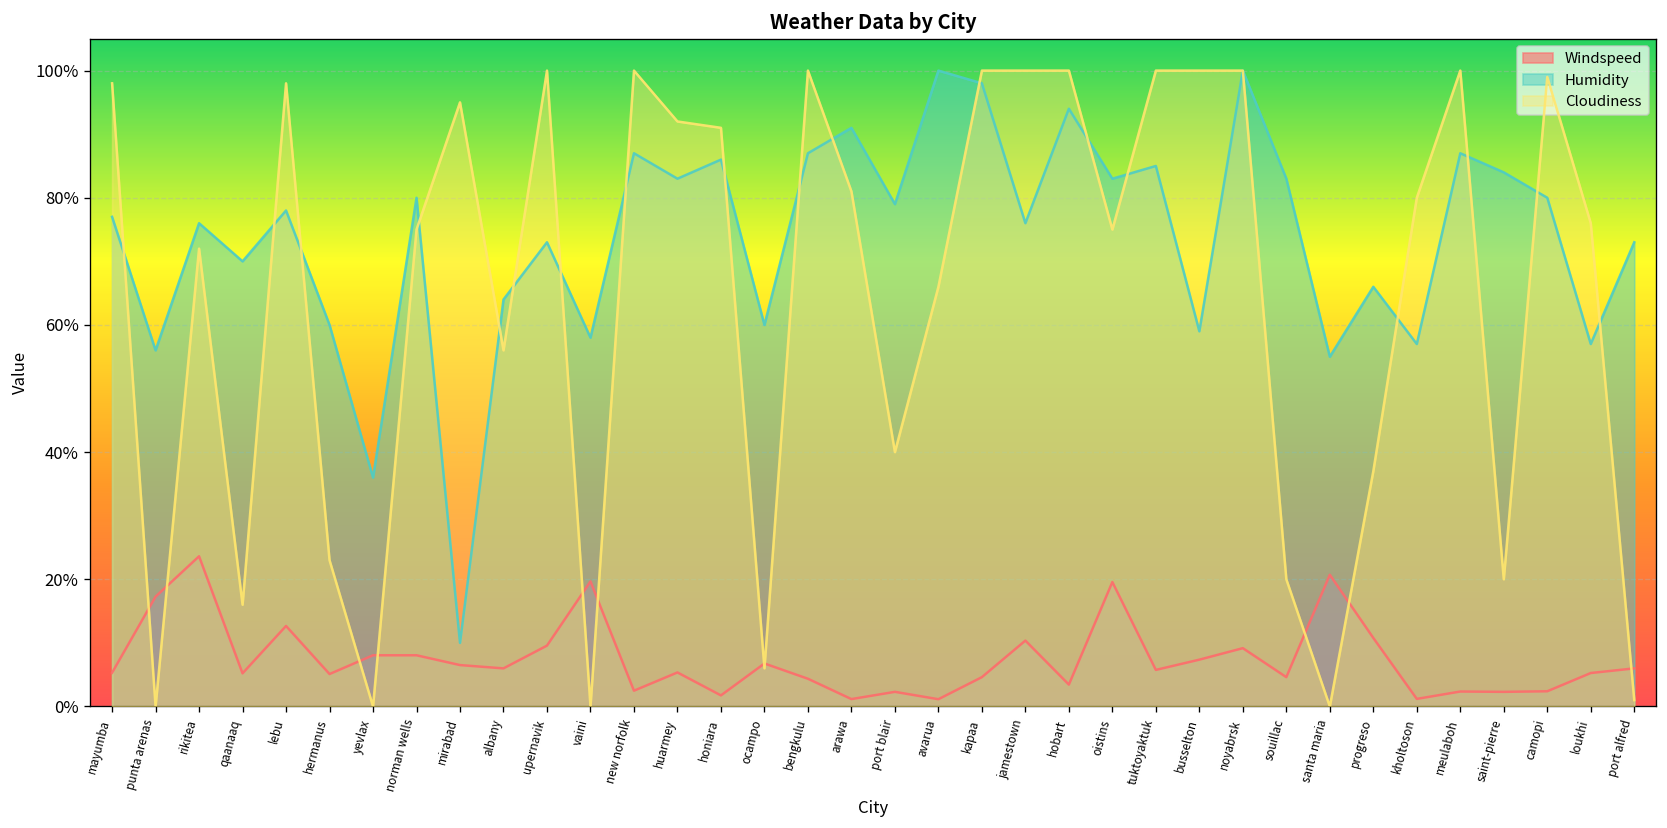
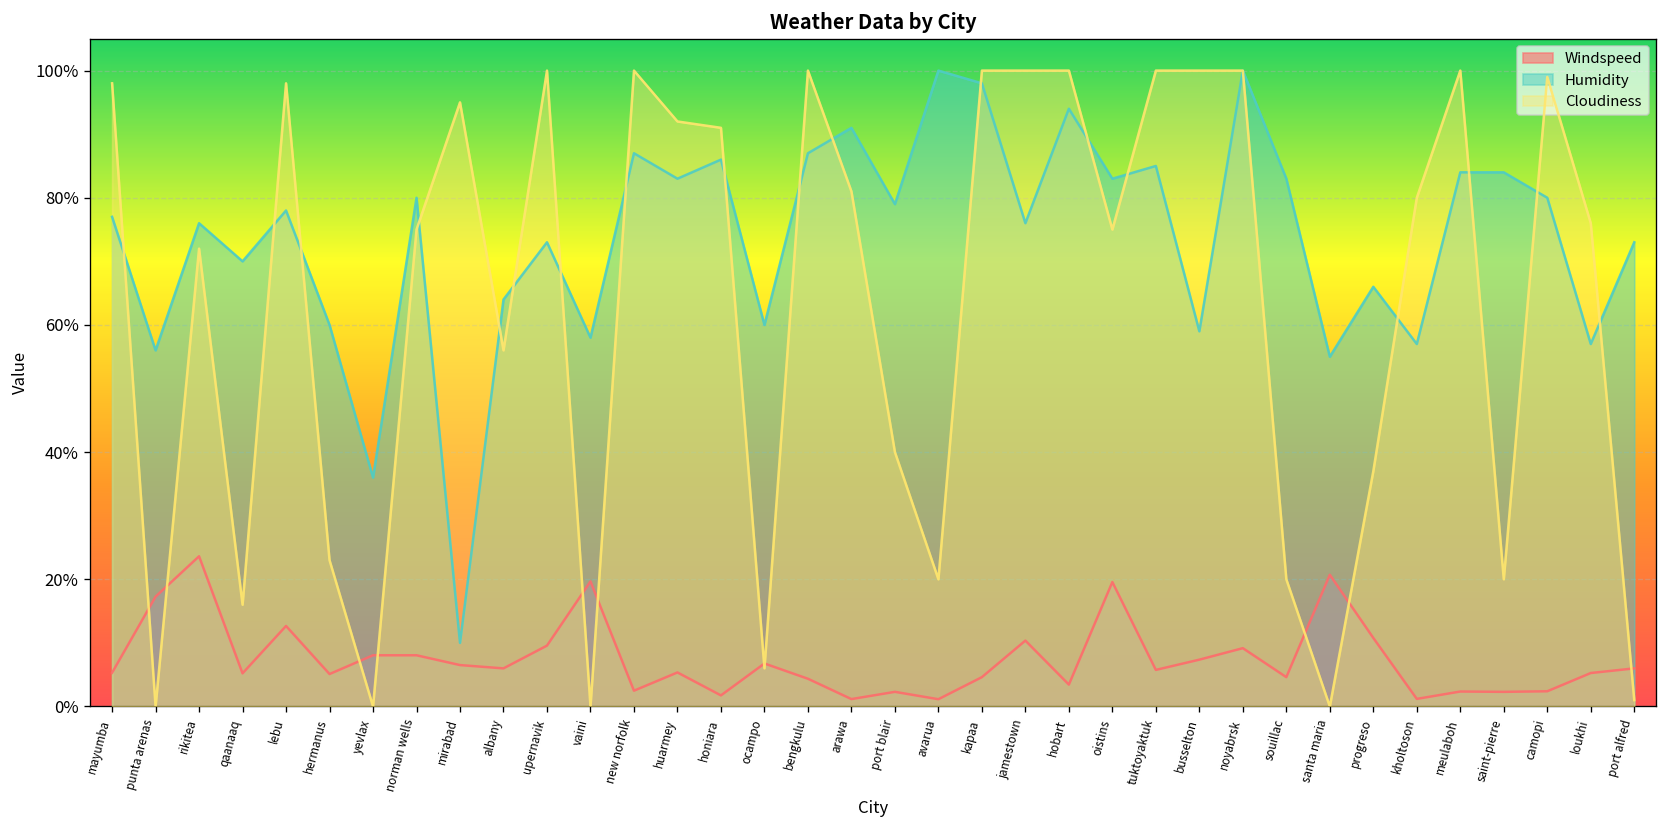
  {
    "Windspeed": {
      "mayumba": "5%",
      "punta arenas": "17%",
      "rikitea": "24%",
      "qaanaaq": "5%",
      "lebu": "13%",
      "hermanus": "5%",
      "yevlax": "8%",
      "norman wells": "8%",
      "mirabad": "7%",
      "albany": "6%",
      "upernavik": "10%",
      "vaini": "20%",
      "new norfolk": "2%",
      "huarmey": "5%",
      "honiara": "2%",
      "ocampo": "7%",
      "bengkulu": "4%",
      "arawa": "1%",
      "port blair": "2%",
      "avarua": "1%",
      "kapaa": "5%",
      "jamestown": "10%",
      "hobart": "3%",
      "oistins": "20%",
      "tuktoyaktuk": "6%",
      "busselton": "7%",
      "noyabrsk": "9%",
      "souillac": "5%",
      "santa maria": "21%",
      "progreso": "11%",
      "kholtoson": "1%",
      "meulaboh": "2%",
      "saint-pierre": "2%",
      "camopi": "2%",
      "loukhi": "5%",
      "port alfred": "6%"
    },
    "Humidity": {
      "mayumba": "77%",
      "punta arenas": "56%",
      "rikitea": "76%",
      "qaanaaq": "70%",
      "lebu": "78%",
      "hermanus": "60%",
      "yevlax": "36%",
      "norman wells": "80%",
      "mirabad": "10%",
      "albany": "64%",
      "upernavik": "73%",
      "vaini": "58%",
      "new norfolk": "87%",
      "huarmey": "83%",
      "honiara": "86%",
      "ocampo": "60%",
      "bengkulu": "87%",
      "arawa": "91%",
      "port blair": "79%",
      "avarua": "100%",
      "kapaa": "98%",
      "jamestown": "76%",
      "hobart": "94%",
      "oistins": "83%",
      "tuktoyaktuk": "85%",
      "busselton": "59%",
      "souillac": "83%",
      "santa maria": "55%",
      "progreso": "66%",
      "kholtoson": "57%",
-     "meulaboh": "87%",
+     "meulaboh": "84%",
      "saint-pierre": "84%",
      "camopi": "80%",
      "loukhi": "57%",
      "port alfred": "73%"
    },
    "Cloudiness": {
      "mayumba": "98%",
      "punta arenas": "0%",
      "rikitea": "72%",
      "qaanaaq": "16%",
      "lebu": "98%",
      "hermanus": "23%",
      "yevlax": "0%",
      "norman wells": "75%",
      "mirabad": "95%",
      "albany": "56%",
      "upernavik": "100%",
      "vaini": "0%",
      "new norfolk": "100%",
      "huarmey": "92%",
      "honiara": "91%",
      "ocampo": "6%",
      "bengkulu": "100%",
      "arawa": "81%",
      "port blair": "40%",
-     "avarua": "66%",
+     "avarua": "20%",
      "kapaa": "100%",
      "jamestown": "100%",
      "hobart": "100%",
      "oistins": "75%",
      "tuktoyaktuk": "100%",
      "busselton": "100%",
      "souillac": "20%",
      "santa maria": "0%",
      "progreso": "37%",
      "kholtoson": "80%",
      "meulaboh": "100%",
      "saint-pierre": "20%",
      "loukhi": "76%",
      "port alfred": "1%"
    }
  }
